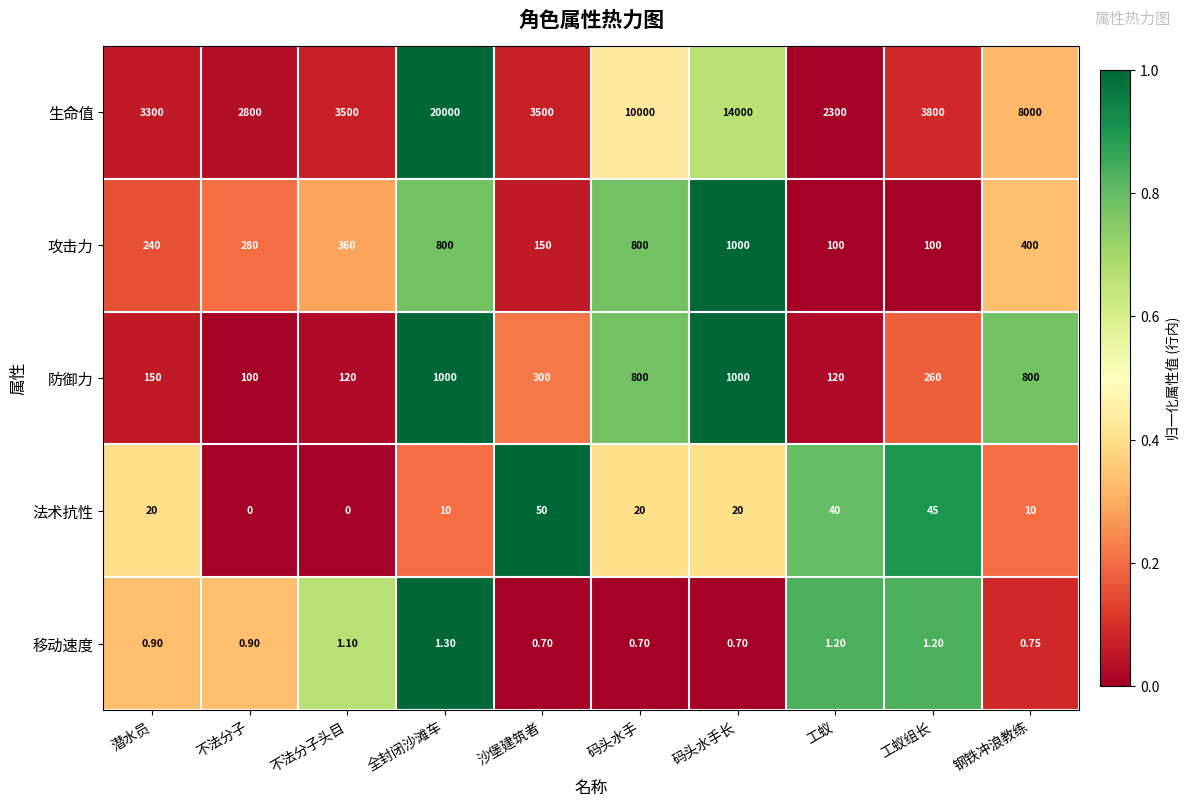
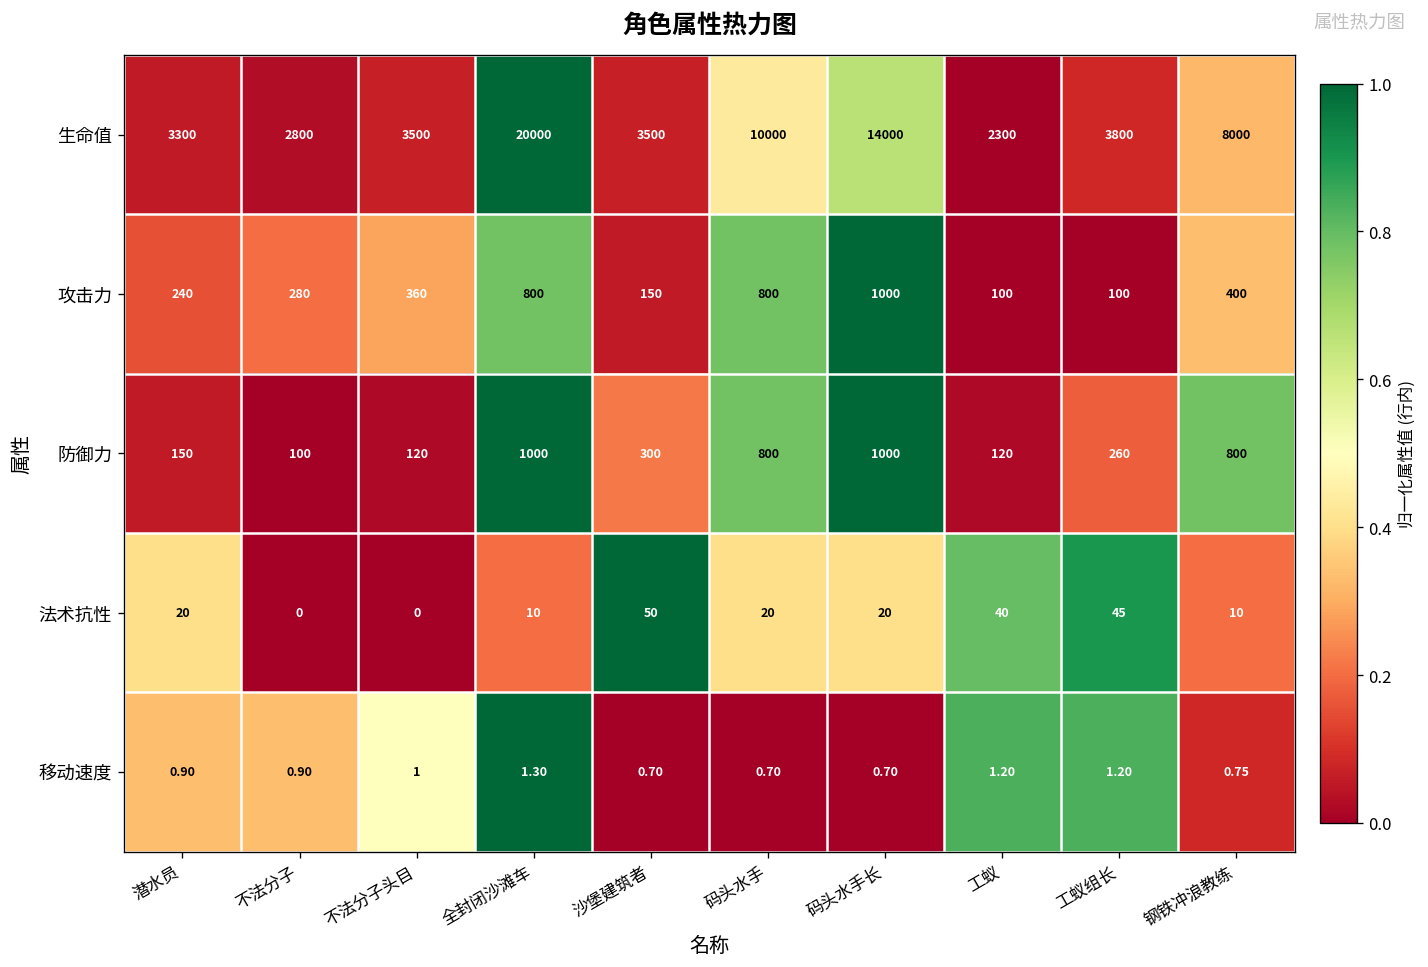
  {
    "生命值": {
      "潜水员": 3300,
      "不法分子": 2800,
      "不法分子头目": 3500,
      "全封闭沙滩车": 20000,
      "沙堡建筑者": 3500,
      "码头水手": 10000,
      "码头水手长": 14000,
      "工蚁": 2300,
      "工蚁组长": 3800,
      "钢铁冲浪教练": 8000
    },
    "攻击力": {
      "潜水员": 240,
      "不法分子": 280,
      "不法分子头目": 360,
      "全封闭沙滩车": 800,
      "沙堡建筑者": 150,
      "码头水手": 800,
      "码头水手长": 1000,
      "工蚁": 100,
      "工蚁组长": 100,
      "钢铁冲浪教练": 400
    },
    "防御力": {
      "潜水员": 150,
      "不法分子": 100,
      "不法分子头目": 120,
      "全封闭沙滩车": 1000,
      "沙堡建筑者": 300,
      "码头水手": 800,
      "码头水手长": 1000,
      "工蚁": 120,
      "工蚁组长": 260,
      "钢铁冲浪教练": 800
    },
    "法术抗性": {
      "潜水员": 20,
      "不法分子": 0,
      "不法分子头目": 0,
      "全封闭沙滩车": 10,
      "沙堡建筑者": 50,
      "码头水手": 20,
      "码头水手长": 20,
      "工蚁": 40,
      "工蚁组长": 45,
      "钢铁冲浪教练": 10
    },
    "移动速度": {
      "潜水员": 0.90,
      "不法分子": 0.90,
-     "不法分子头目": 1.10,
+     "不法分子头目": 1,
      "全封闭沙滩车": 1.30,
      "沙堡建筑者": 0.70,
      "码头水手": 0.70,
      "码头水手长": 0.70,
      "工蚁": 1.20,
      "工蚁组长": 1.20,
      "钢铁冲浪教练": 0.75
    }
  }
